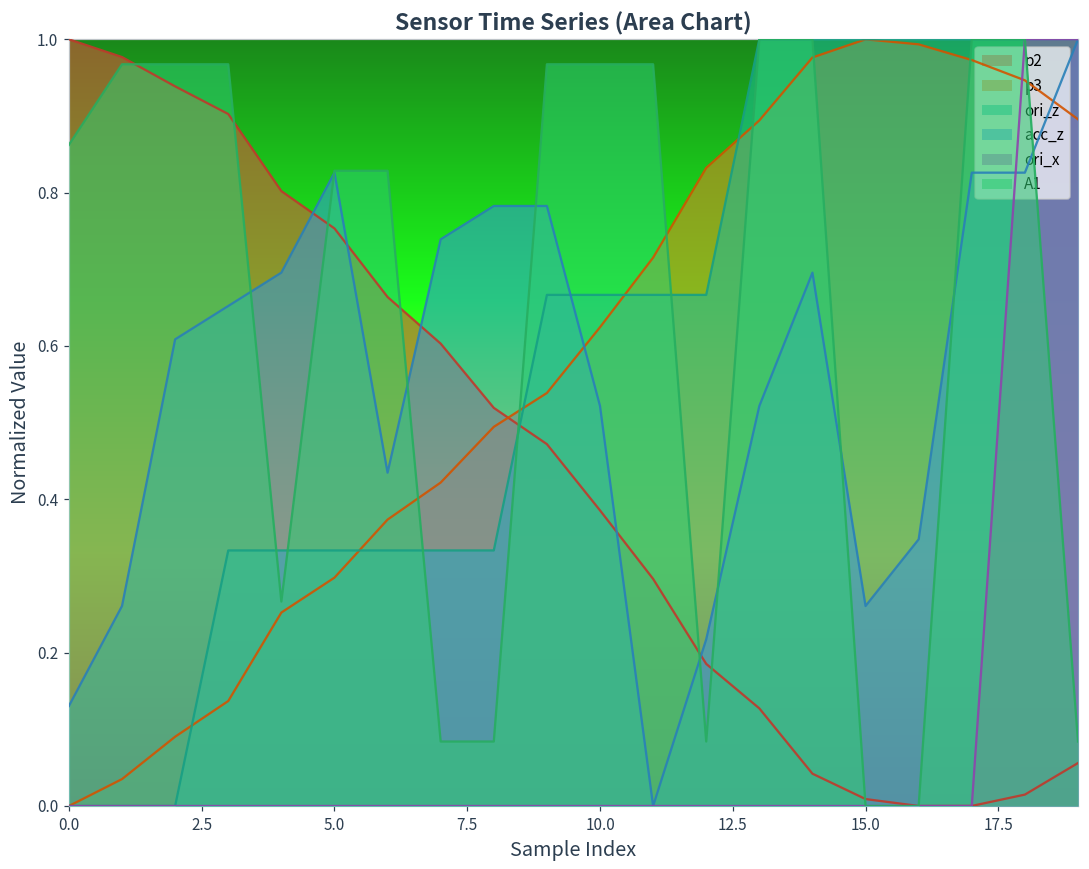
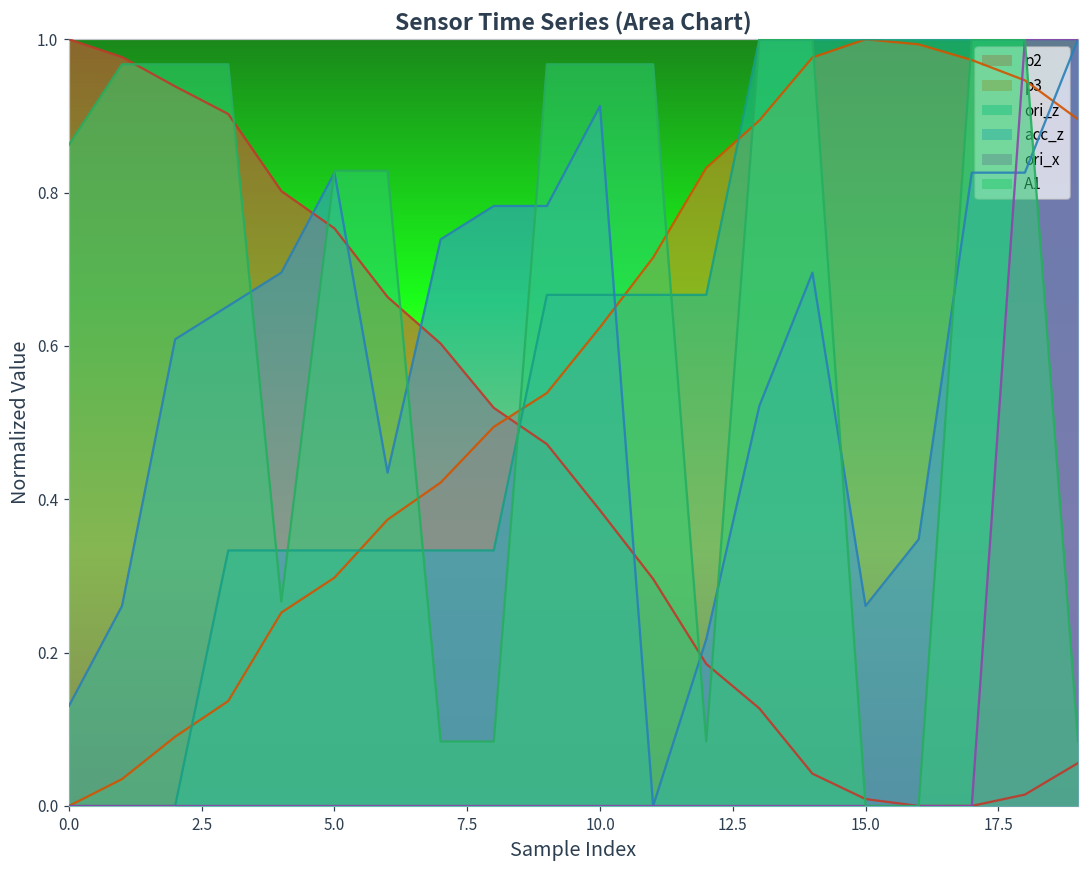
  {
    "acc_z": {
      "0.0": 0.13,
-     "10.0": 0.52,
+     "10.0": 0.91,
      "15.0": 0.26
    },
    "ori_x": {
      "5.0": 0.00,
      "10.0": 0.00
    }
  }
